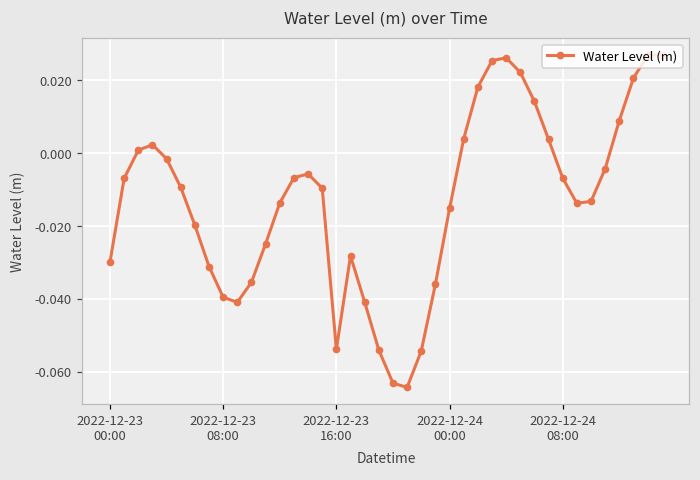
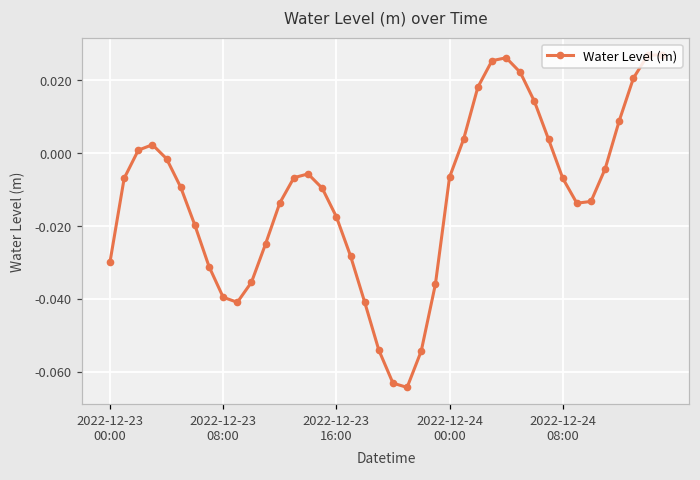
  {
    "2022-12-23 00:00": -0.030,
    "2022-12-23 08:00": -0.039,
-   "2022-12-23 16:00": -0.054,
-   "2022-12-24 00:00": -0.015,
+   "2022-12-23 16:00": -0.017,
+   "2022-12-24 00:00": -0.007,
    "2022-12-24 08:00": -0.007
  }
